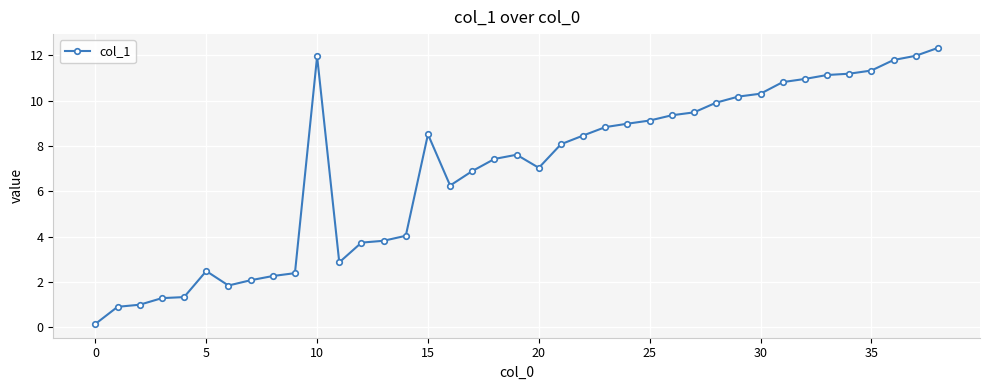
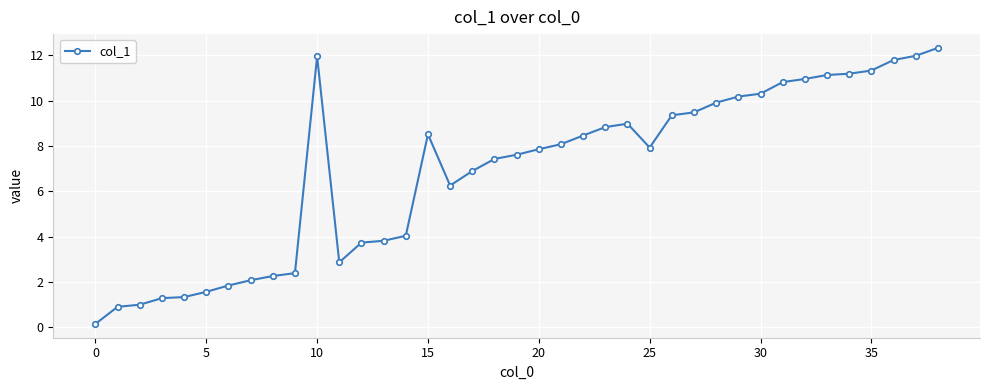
  {
    "0": 0.2,
-   "5": 2.5,
+   "5": 1.6,
    "10": 12.0,
    "15": 8.5,
-   "20": 7.0,
-   "25": 9.1,
+   "20": 7.9,
+   "25": 7.9,
    "30": 10.3,
    "35": 11.3
  }
